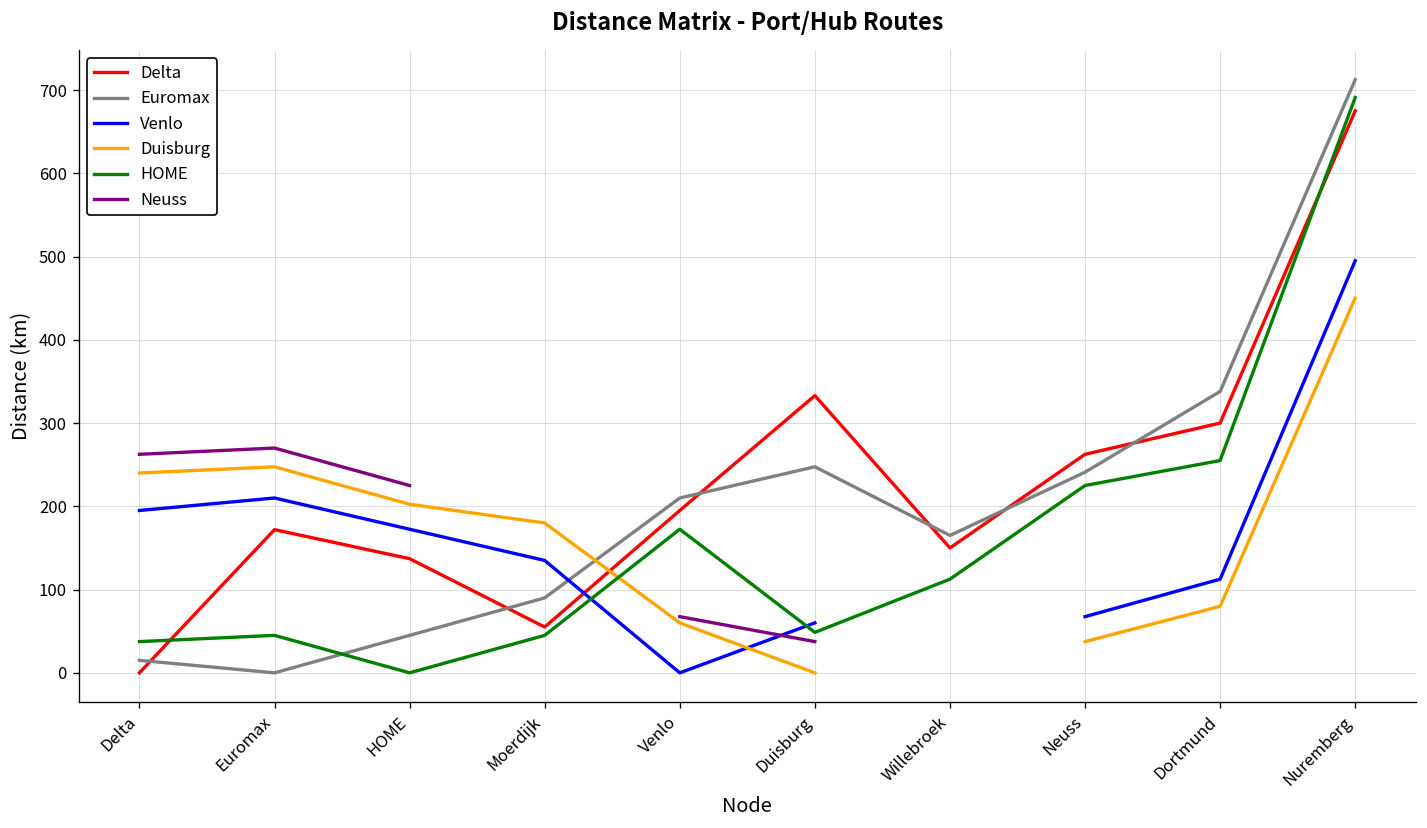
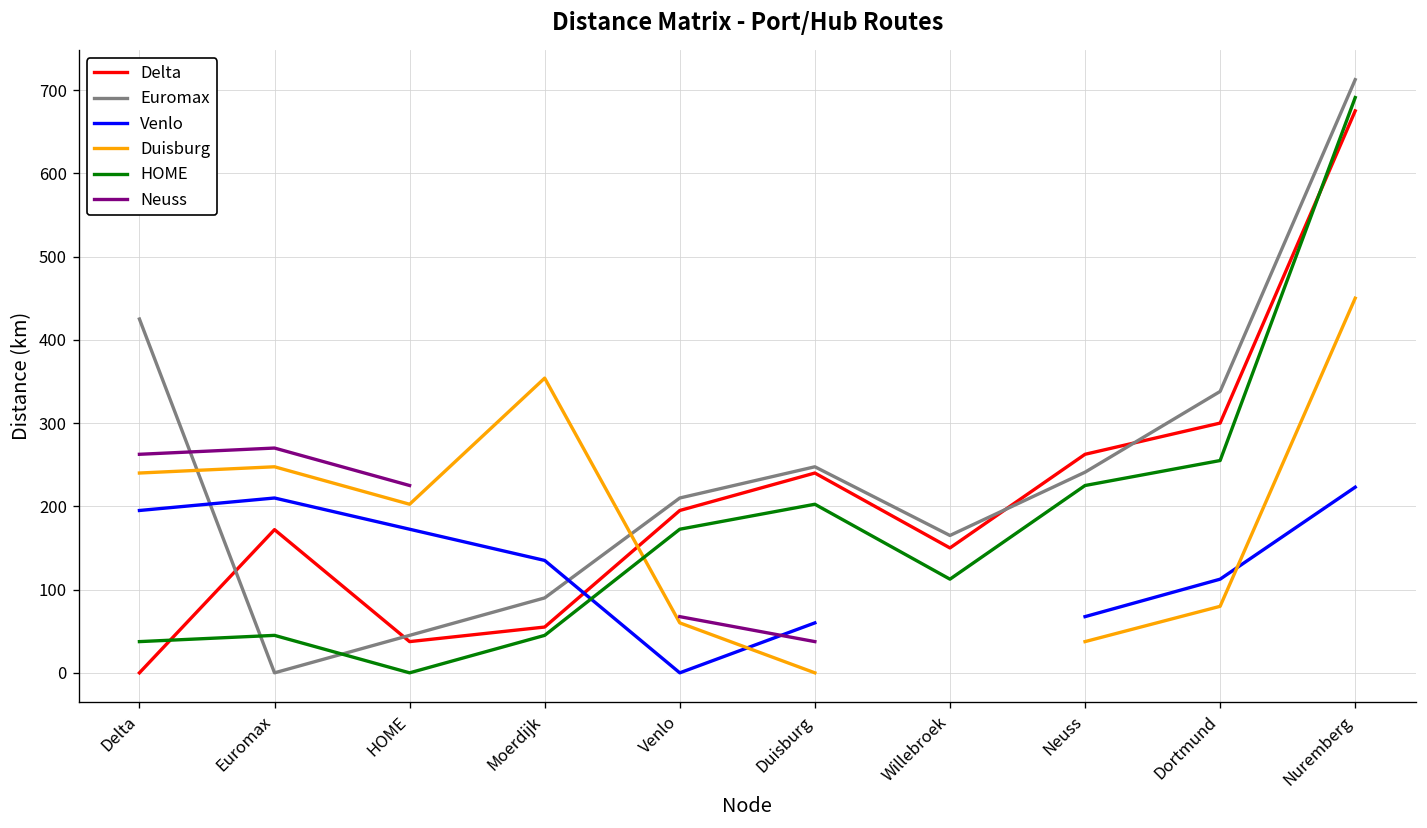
  {
    "Delta": {
      "Delta": 0,
      "Euromax": 170,
-     "HOME": 140,
+     "HOME": 40,
      "Moerdijk": 60,
      "Venlo": 200,
-     "Duisburg": 330,
+     "Duisburg": 240,
      "Willebroek": 150,
      "Neuss": 260,
      "Dortmund": 300,
      "Nuremberg": 680
    },
    "Euromax": {
-     "Delta": 20,
+     "Delta": 430,
      "Euromax": 0,
      "HOME": 50,
      "Moerdijk": 90,
      "Venlo": 210,
      "Duisburg": 250,
      "Willebroek": 170,
      "Neuss": 240,
      "Dortmund": 340,
      "Nuremberg": 710
    },
    "Venlo": {
      "Delta": 200,
      "Euromax": 210,
      "HOME": 170,
      "Moerdijk": 140,
      "Venlo": 0,
      "Duisburg": 60,
      "Neuss": 70,
      "Dortmund": 110,
-     "Nuremberg": 500
+     "Nuremberg": 220
    },
    "Duisburg": {
      "Delta": 240,
      "Euromax": 250,
      "HOME": 200,
-     "Moerdijk": 180,
+     "Moerdijk": 350,
      "Venlo": 60,
      "Duisburg": 0,
      "Neuss": 40,
      "Dortmund": 80,
      "Nuremberg": 450
    },
    "HOME": {
      "Delta": 40,
      "Euromax": 50,
      "HOME": 0,
      "Moerdijk": 50,
      "Venlo": 170,
-     "Duisburg": 50,
+     "Duisburg": 200,
      "Willebroek": 110,
      "Neuss": 230,
      "Dortmund": 260,
      "Nuremberg": 690
    },
    "Neuss": {
      "Delta": 260,
      "Euromax": 270,
      "HOME": 230,
      "Venlo": 70,
      "Duisburg": 40,
      "Neuss": 0
    }
  }
